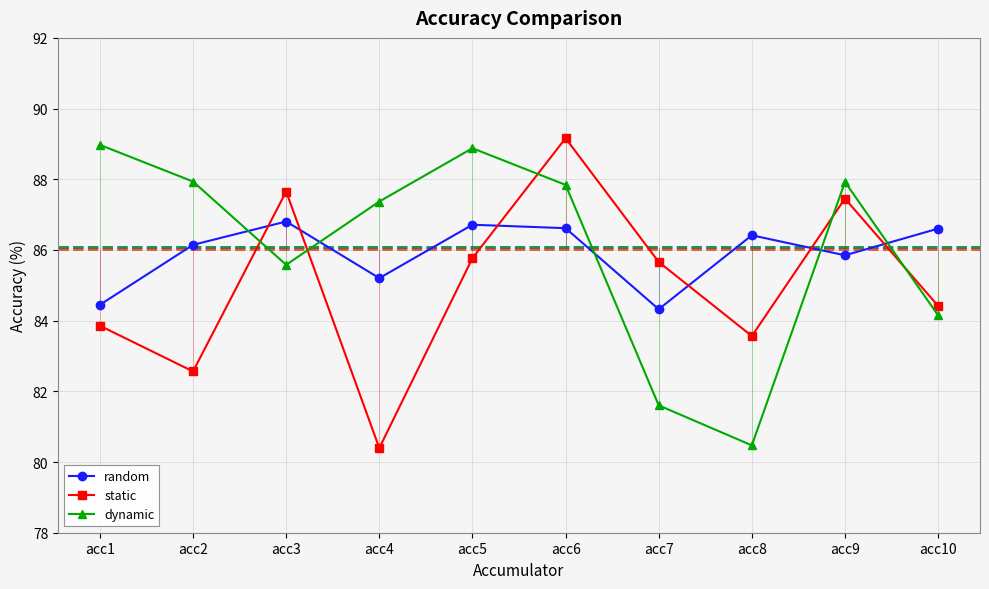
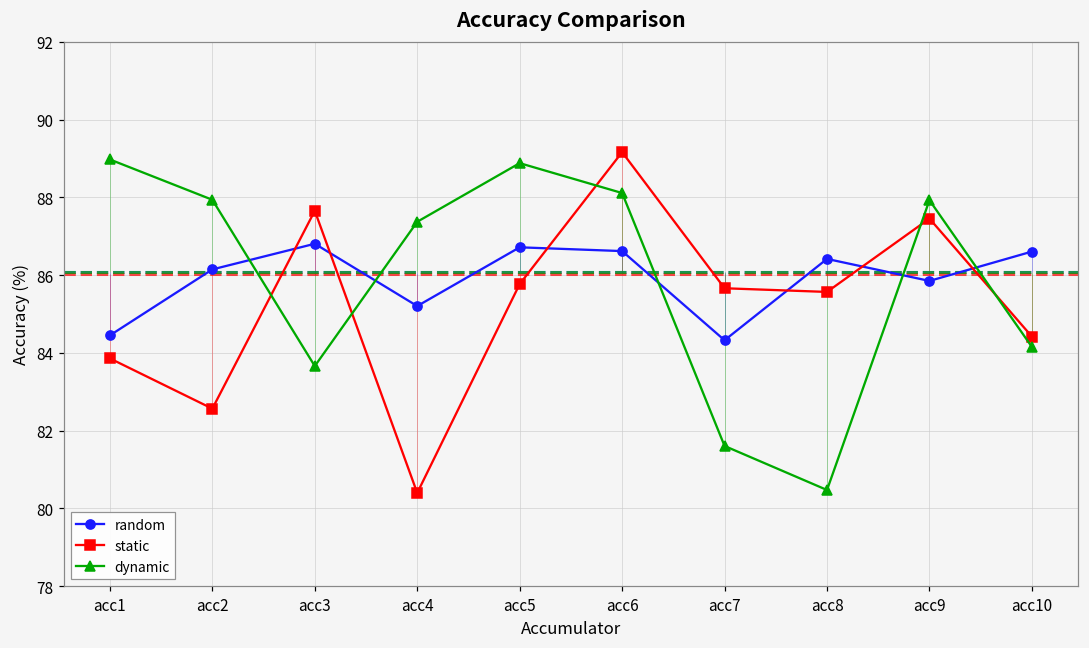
  {
    "random": {
      "acc1": 84.4,
      "acc2": 86.1,
      "acc3": 86.8,
      "acc4": 85.2,
      "acc5": 86.7,
      "acc6": 86.6,
      "acc7": 84.3,
      "acc8": 86.4,
      "acc9": 85.8,
      "acc10": 86.6
    },
    "static": {
      "acc1": 83.9,
      "acc2": 82.6,
      "acc3": 87.7,
      "acc4": 80.4,
      "acc5": 85.8,
      "acc6": 89.2,
      "acc7": 85.7,
-     "acc8": 83.6,
+     "acc8": 85.6,
      "acc9": 87.5,
      "acc10": 84.4
    },
    "dynamic": {
      "acc1": 89.0,
      "acc2": 87.9,
-     "acc3": 85.6,
+     "acc3": 83.7,
      "acc4": 87.4,
      "acc5": 88.9,
-     "acc6": 87.8,
+     "acc6": 88.1,
      "acc7": 81.6,
      "acc8": 80.5,
      "acc9": 87.9,
      "acc10": 84.2
    }
  }
